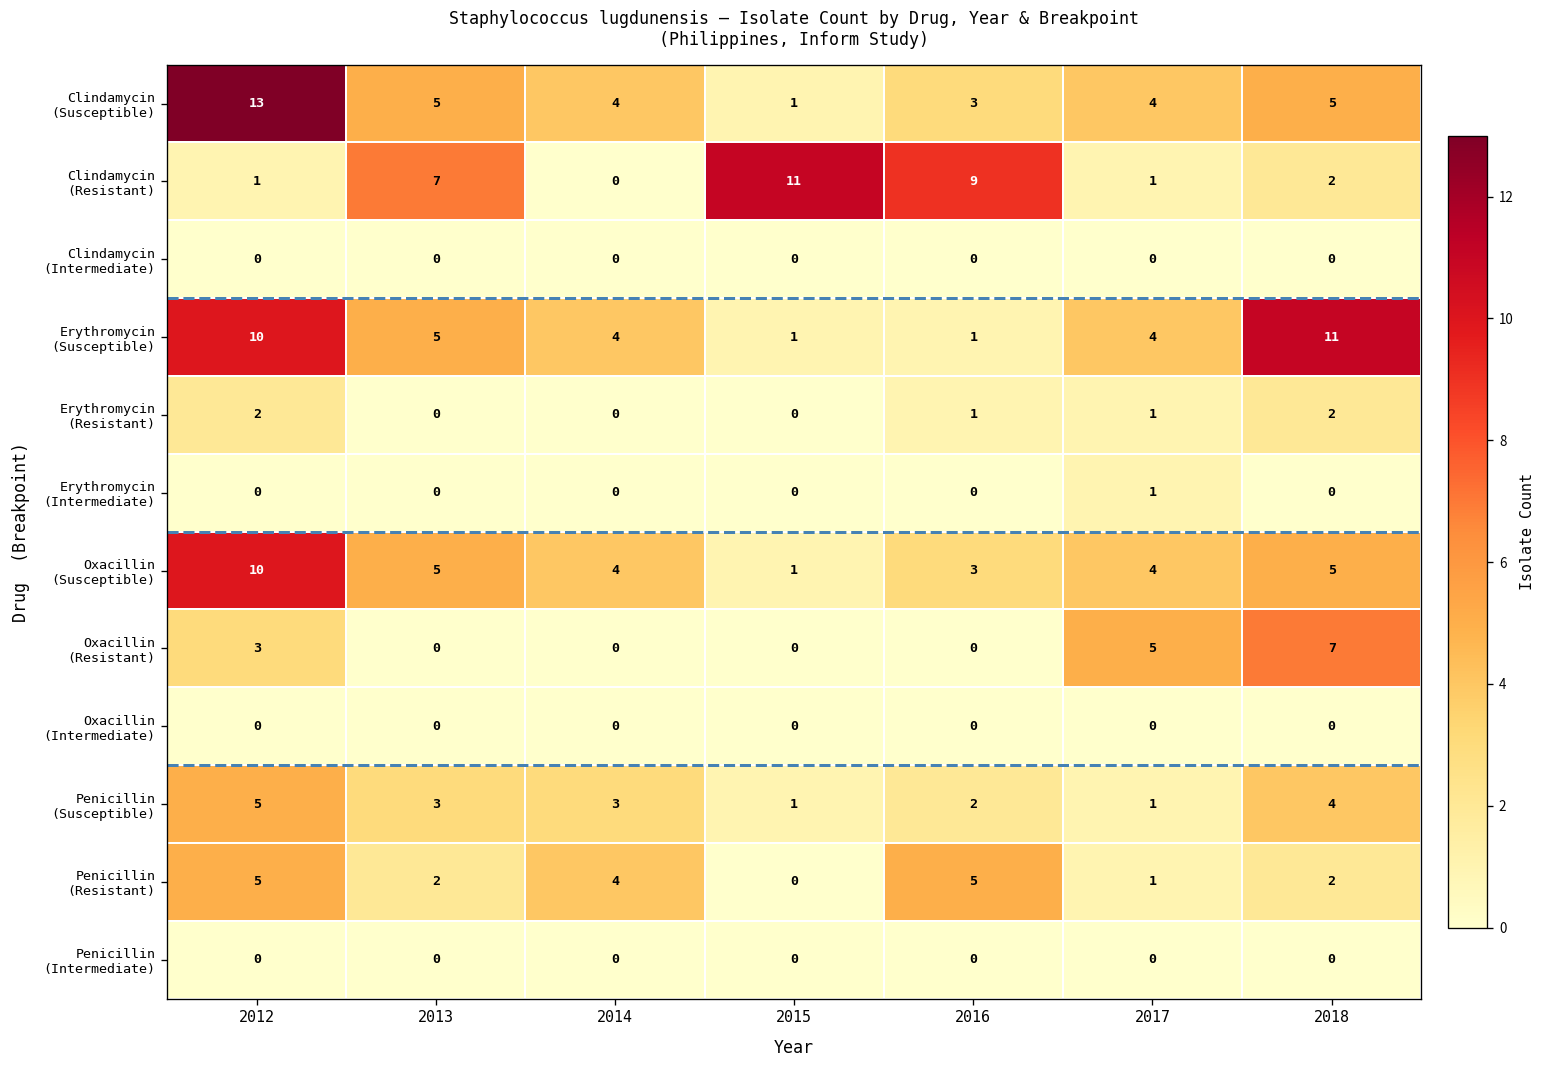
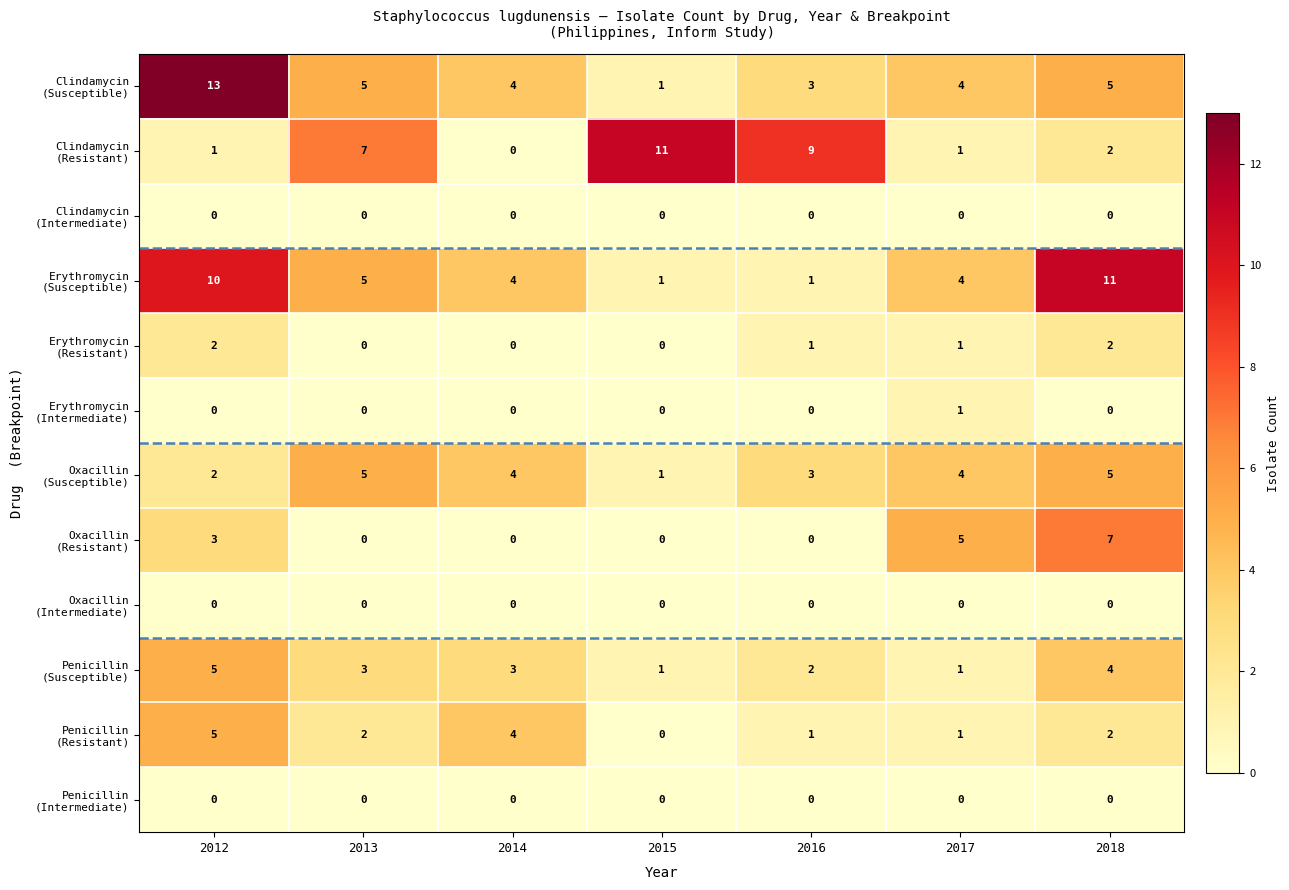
  {
    "Clindamycin (Susceptible)": {
      "2012": 13,
      "2013": 5,
      "2014": 4,
      "2015": 1,
      "2016": 3,
      "2017": 4,
      "2018": 5
    },
    "Clindamycin (Resistant)": {
      "2012": 1,
      "2013": 7,
      "2014": 0,
      "2015": 11,
      "2016": 9,
      "2017": 1,
      "2018": 2
    },
    "Clindamycin (Intermediate)": {
      "2012": 0,
      "2013": 0,
      "2014": 0,
      "2015": 0,
      "2016": 0,
      "2017": 0,
      "2018": 0
    },
    "Erythromycin (Susceptible)": {
      "2012": 10,
      "2013": 5,
      "2014": 4,
      "2015": 1,
      "2016": 1,
      "2017": 4,
      "2018": 11
    },
    "Erythromycin (Resistant)": {
      "2012": 2,
      "2013": 0,
      "2014": 0,
      "2015": 0,
      "2016": 1,
      "2017": 1,
      "2018": 2
    },
    "Erythromycin (Intermediate)": {
      "2012": 0,
      "2013": 0,
      "2014": 0,
      "2015": 0,
      "2016": 0,
      "2017": 1,
      "2018": 0
    },
    "Oxacillin (Susceptible)": {
-     "2012": 10,
+     "2012": 2,
      "2013": 5,
      "2014": 4,
      "2015": 1,
      "2016": 3,
      "2017": 4,
      "2018": 5
    },
    "Oxacillin (Resistant)": {
      "2012": 3,
      "2013": 0,
      "2014": 0,
      "2015": 0,
      "2016": 0,
      "2017": 5,
      "2018": 7
    },
    "Oxacillin (Intermediate)": {
      "2012": 0,
      "2013": 0,
      "2014": 0,
      "2015": 0,
      "2016": 0,
      "2017": 0,
      "2018": 0
    },
    "Penicillin (Susceptible)": {
      "2012": 5,
      "2013": 3,
      "2014": 3,
      "2015": 1,
      "2016": 2,
      "2017": 1,
      "2018": 4
    },
    "Penicillin (Resistant)": {
      "2012": 5,
      "2013": 2,
      "2014": 4,
      "2015": 0,
-     "2016": 5,
+     "2016": 1,
      "2017": 1,
      "2018": 2
    },
    "Penicillin (Intermediate)": {
      "2012": 0,
      "2013": 0,
      "2014": 0,
      "2015": 0,
      "2016": 0,
      "2017": 0,
      "2018": 0
    }
  }
